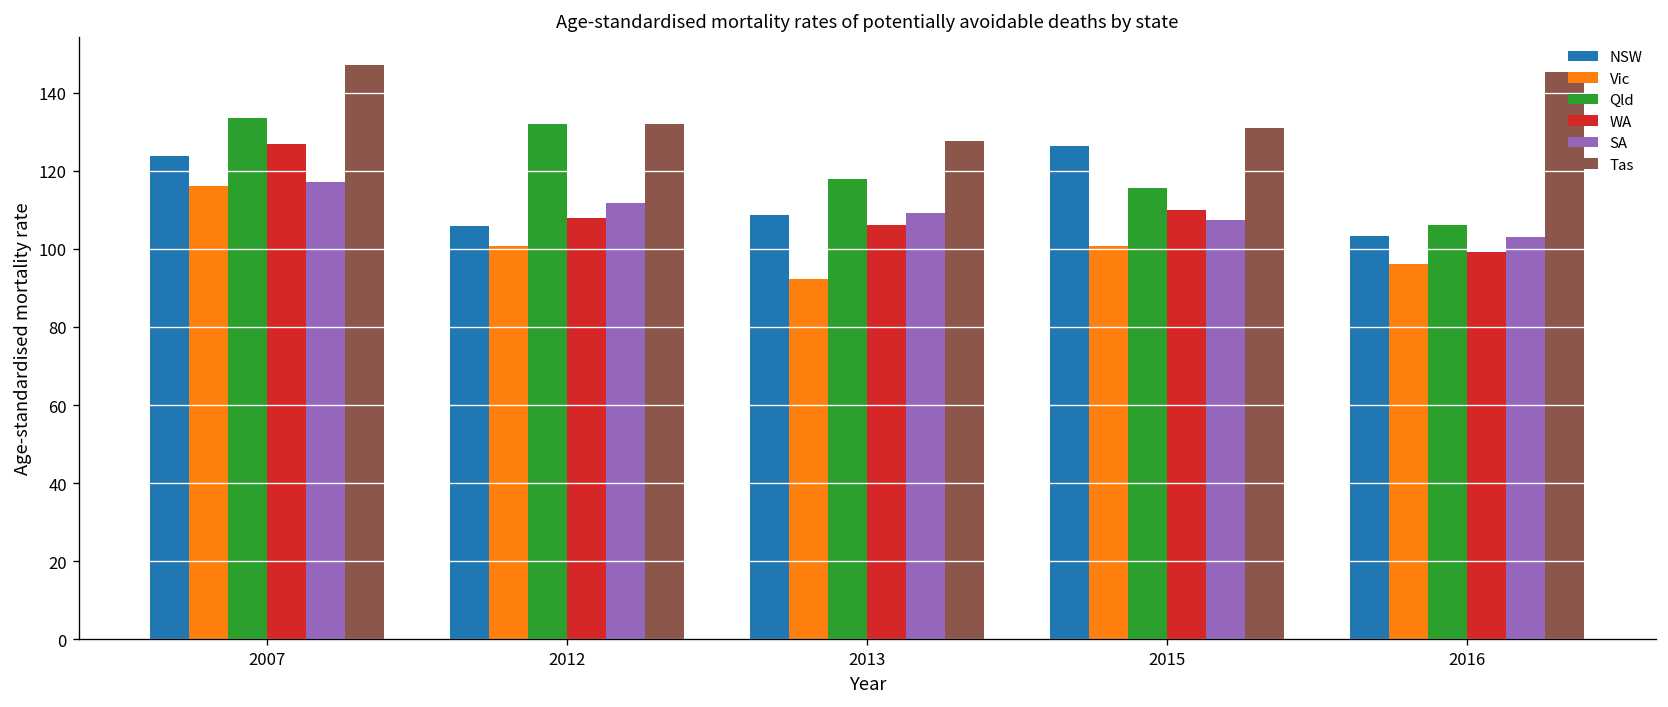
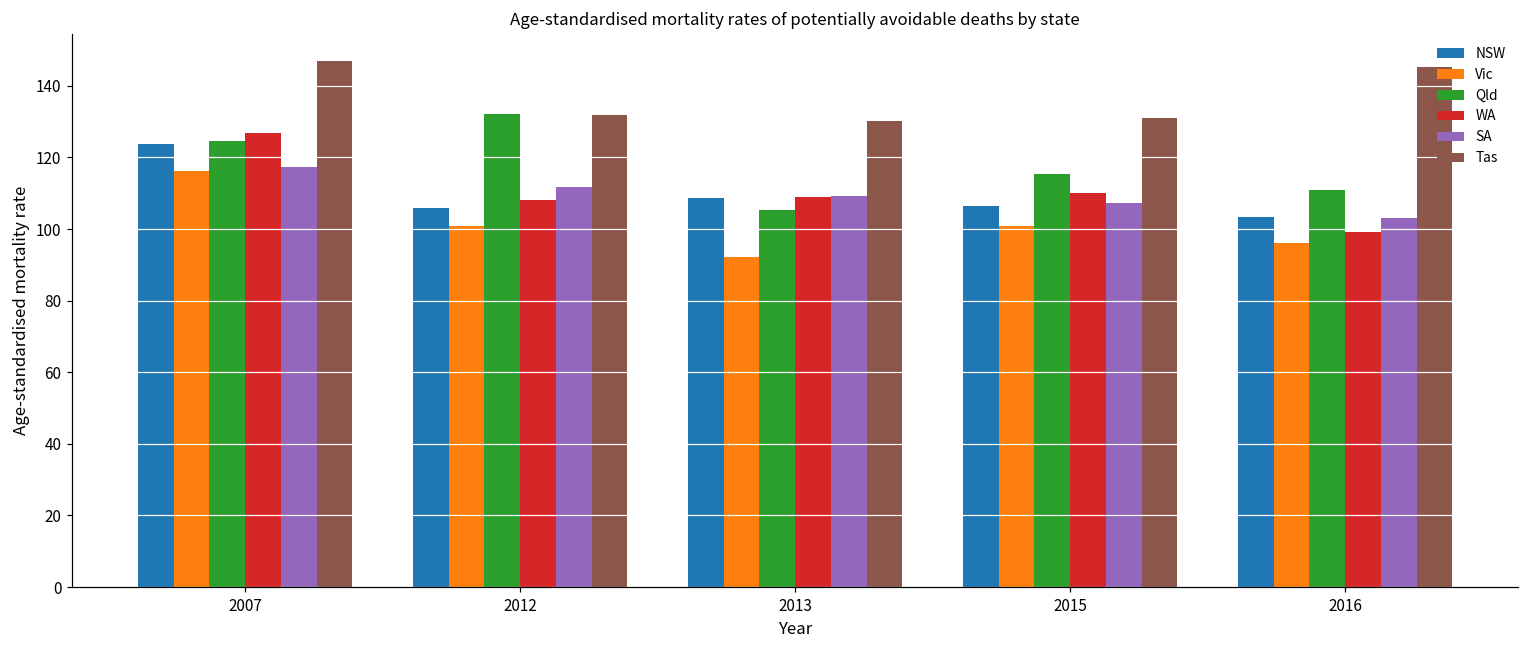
  {
    "NSW": {
      "2007": 124,
      "2012": 106,
      "2013": 109,
-     "2015": 126,
+     "2015": 107,
      "2016": 103
    },
    "Vic": {
      "2007": 116,
      "2012": 101,
      "2013": 92,
      "2015": 101,
      "2016": 96
    },
    "Qld": {
-     "2007": 134,
+     "2007": 125,
      "2012": 132,
-     "2013": 118,
+     "2013": 105,
      "2015": 116,
-     "2016": 106
+     "2016": 111
    },
    "WA": {
      "2007": 127,
      "2012": 108,
-     "2013": 106,
+     "2013": 109,
      "2015": 110,
      "2016": 99
    },
    "SA": {
      "2007": 117,
      "2012": 112,
      "2013": 109,
      "2015": 107,
      "2016": 103
    },
    "Tas": {
      "2007": 147,
      "2012": 132,
-     "2013": 128,
+     "2013": 130,
      "2015": 131,
      "2016": 145
    }
  }
